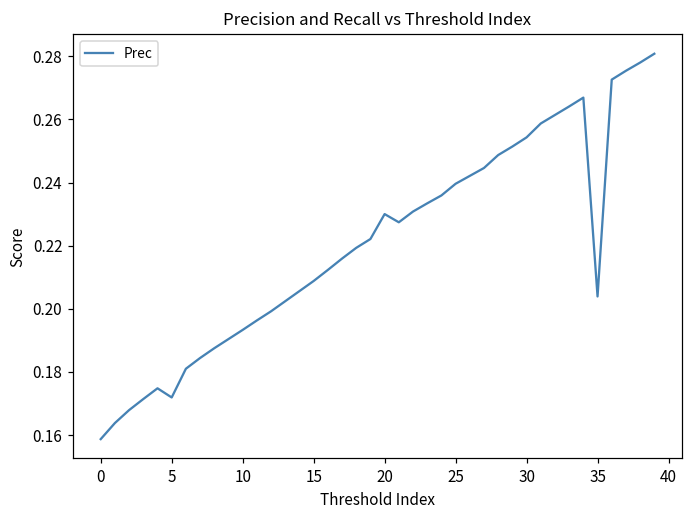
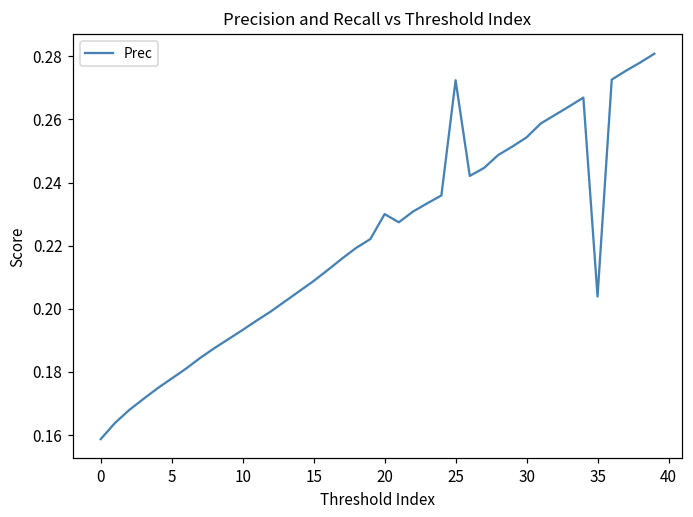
  {
    "0": 0.159,
-   "5": 0.172,
+   "5": 0.178,
    "10": 0.193,
    "15": 0.209,
    "20": 0.230,
-   "25": 0.240,
+   "25": 0.272,
    "30": 0.254,
    "35": 0.204
  }
